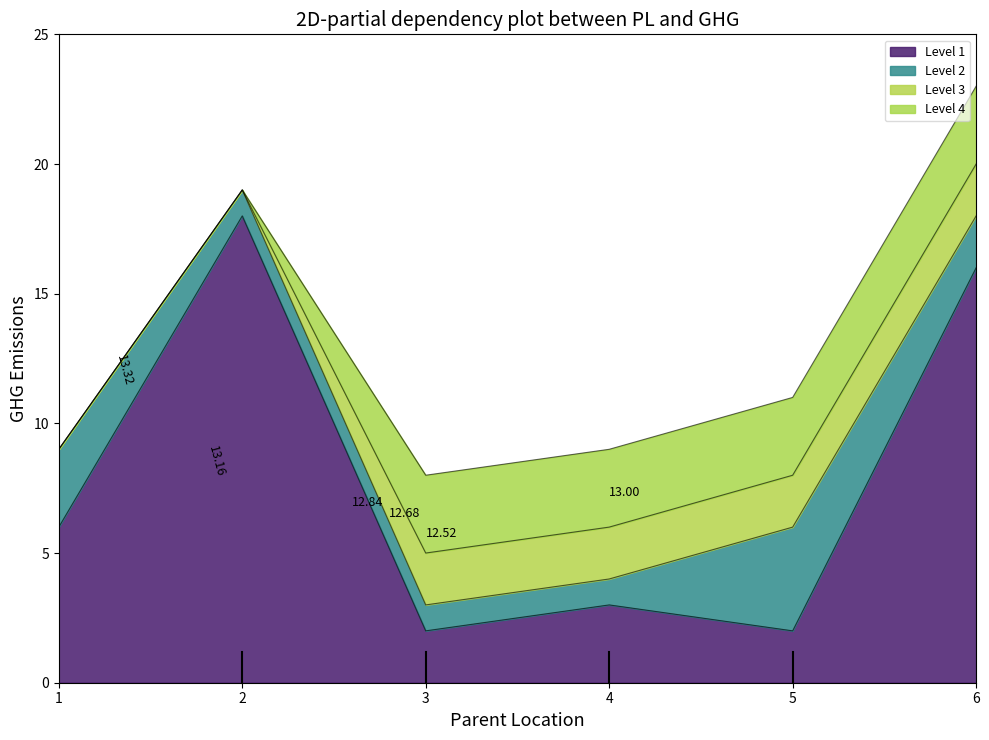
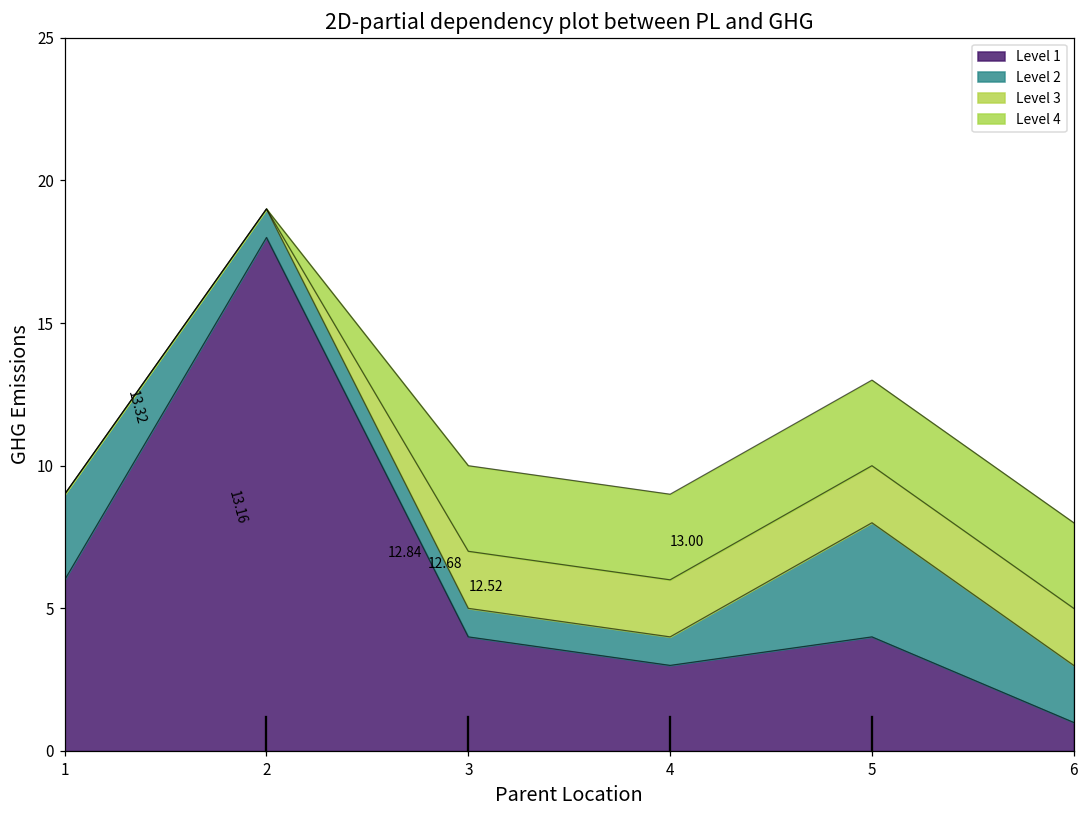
  {
    "Level 1": {
      "1": 6,
      "2": 18,
-     "3": 2,
+     "3": 4,
      "4": 3,
-     "5": 2,
-     "6": 16
+     "5": 4,
+     "6": 1
    },
    "Level 2": {
      "3": 1,
      "4": 1,
      "5": 4,
      "6": 2
    }
  }
